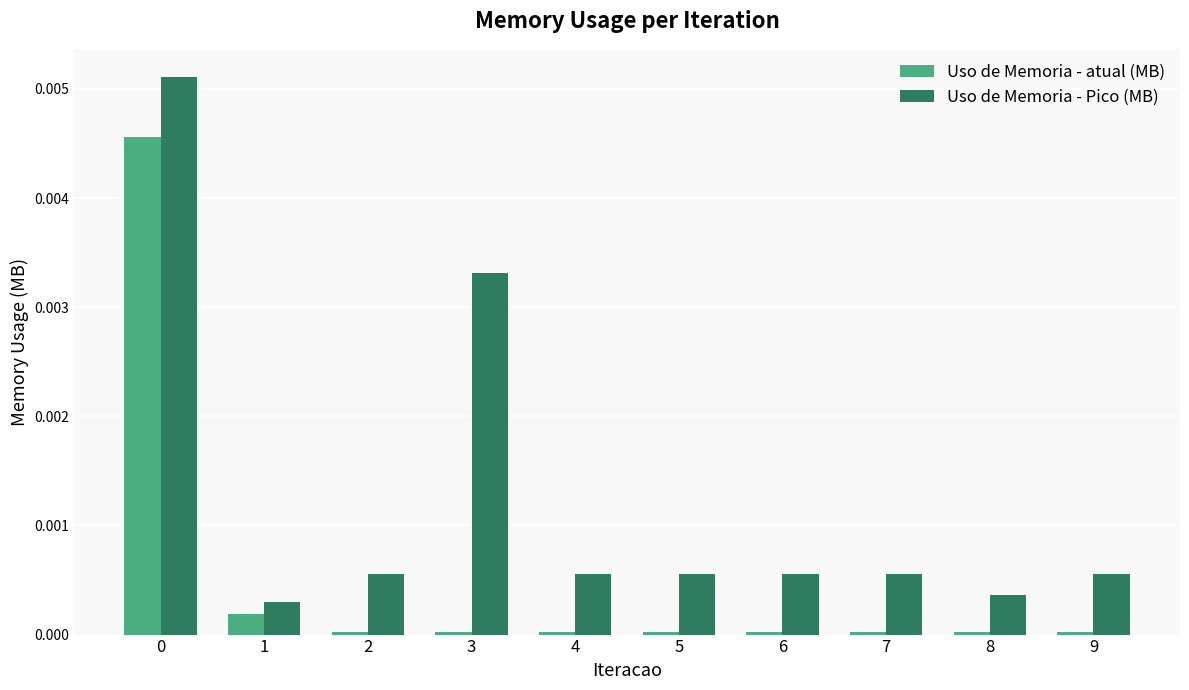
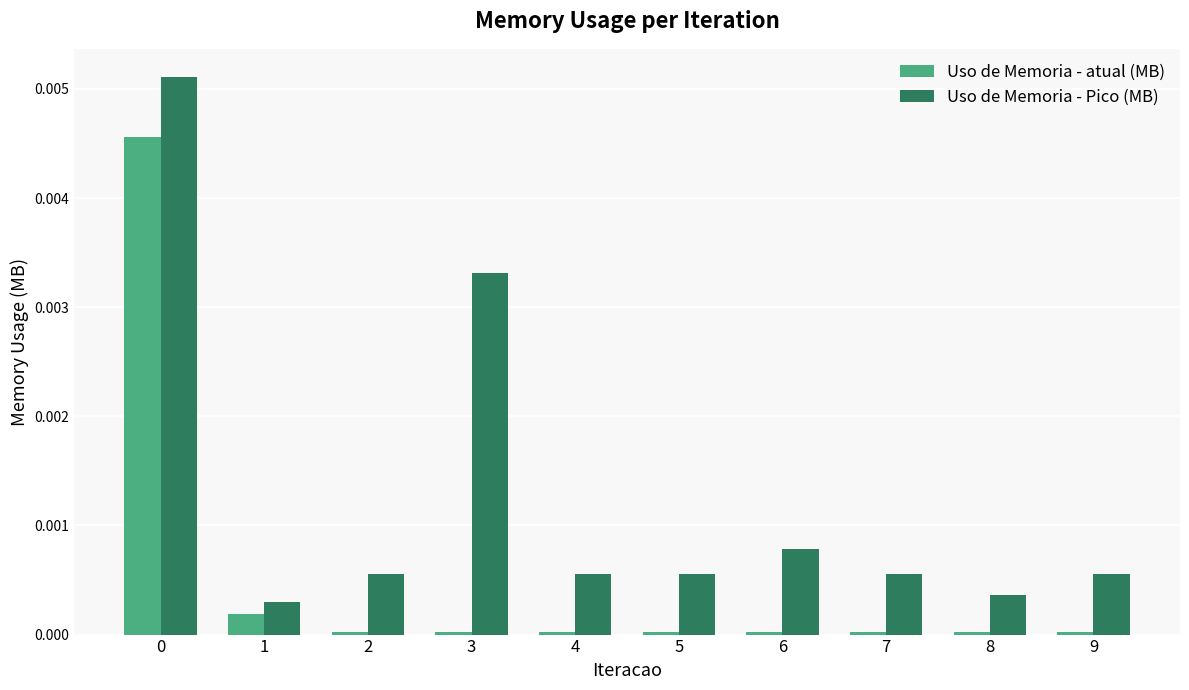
  {
    "Uso de Memoria - atual (MB)": {
      "0": 0.00456,
      "1": 0.00019,
      "2": 0.00002,
      "3": 0.00002,
      "4": 0.00002,
      "5": 0.00002,
      "6": 0.00002,
      "7": 0.00002,
      "8": 0.00002,
      "9": 0.00002
    },
    "Uso de Memoria - Pico (MB)": {
      "0": 0.00511,
      "1": 0.00030,
      "2": 0.00055,
      "3": 0.00332,
      "4": 0.00055,
      "5": 0.00055,
-     "6": 0.00055,
+     "6": 0.00079,
      "7": 0.00055,
      "8": 0.00036,
      "9": 0.00055
    }
  }
